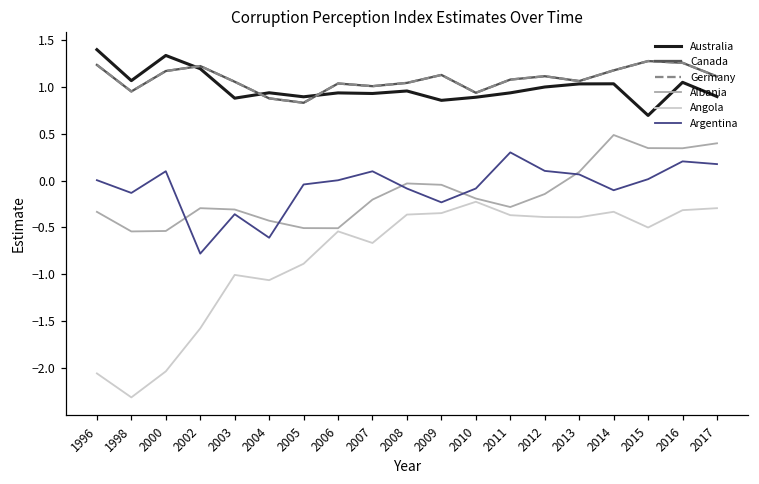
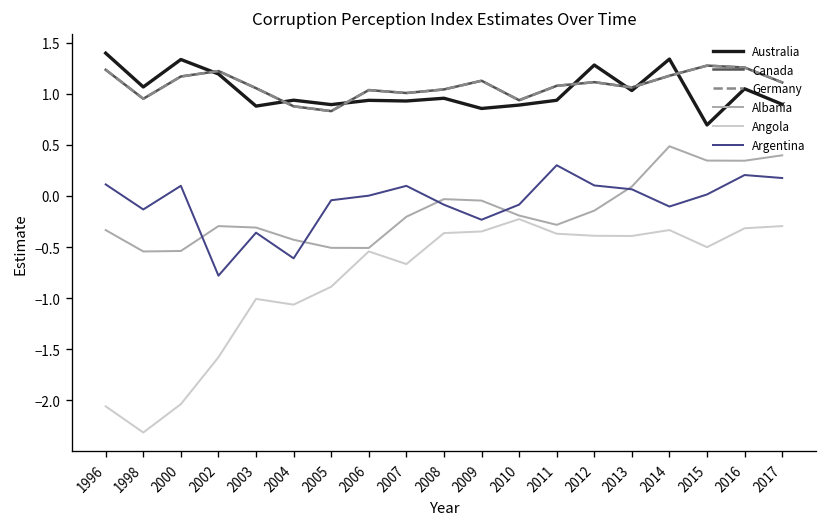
  {
    "Australia": {
      "1996": 1.4,
      "1998": 1.1,
      "2000": 1.3,
      "2003": 0.9,
      "2004": 0.9,
      "2005": 0.9,
      "2006": 0.9,
      "2007": 0.9,
      "2008": 1.0,
      "2009": 0.9,
      "2010": 0.9,
      "2011": 0.9,
-     "2012": 1.0,
+     "2012": 1.3,
      "2013": 1.0,
-     "2014": 1.0,
+     "2014": 1.3,
      "2015": 0.7,
      "2016": 1.0,
      "2017": 0.9
    },
    "Argentina": {
-     "1996": 0.0,
+     "1996": 0.1,
      "1998": -0.1,
      "2000": 0.1,
      "2002": -0.8,
      "2003": -0.4,
      "2004": -0.6,
      "2005": 0.0,
      "2006": 0.0,
      "2007": 0.1,
      "2008": -0.1,
      "2009": -0.2,
      "2010": -0.1,
      "2011": 0.3,
      "2012": 0.1,
      "2014": -0.1,
      "2015": 0.0,
      "2016": 0.2,
      "2017": 0.2
    }
  }
